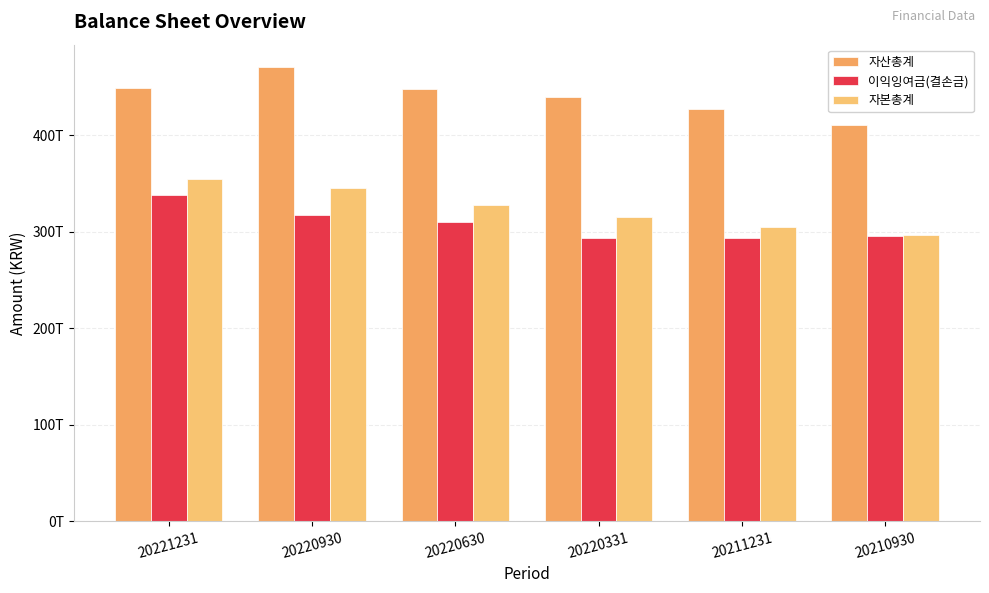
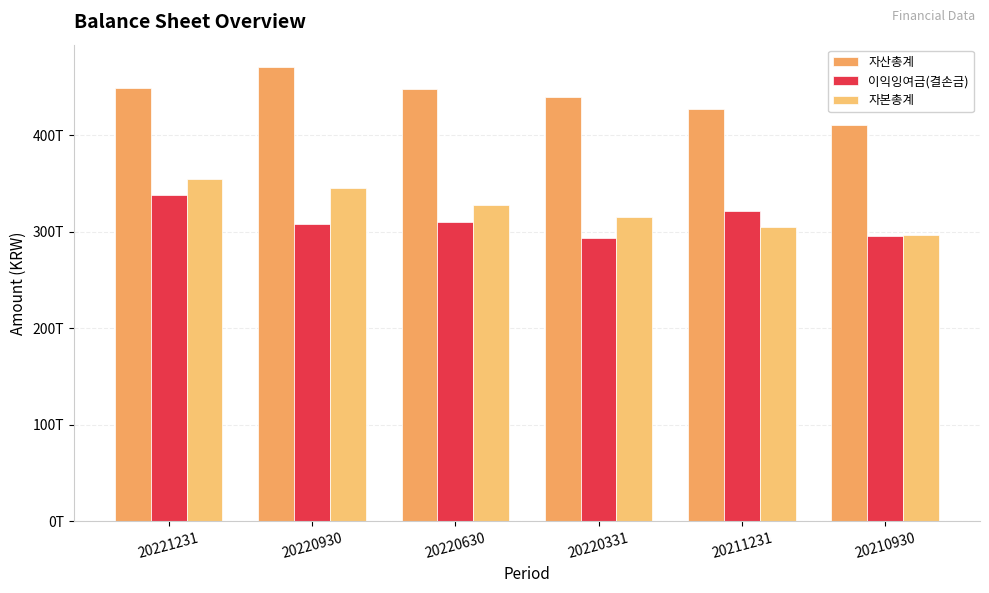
  {
    "이익잉여금(결손금)": {
      "20221231": "340T",
-     "20220930": "320T",
+     "20220930": "310T",
      "20220630": "310T",
      "20220331": "290T",
-     "20211231": "290T",
+     "20211231": "320T",
      "20210930": "300T"
    }
  }
